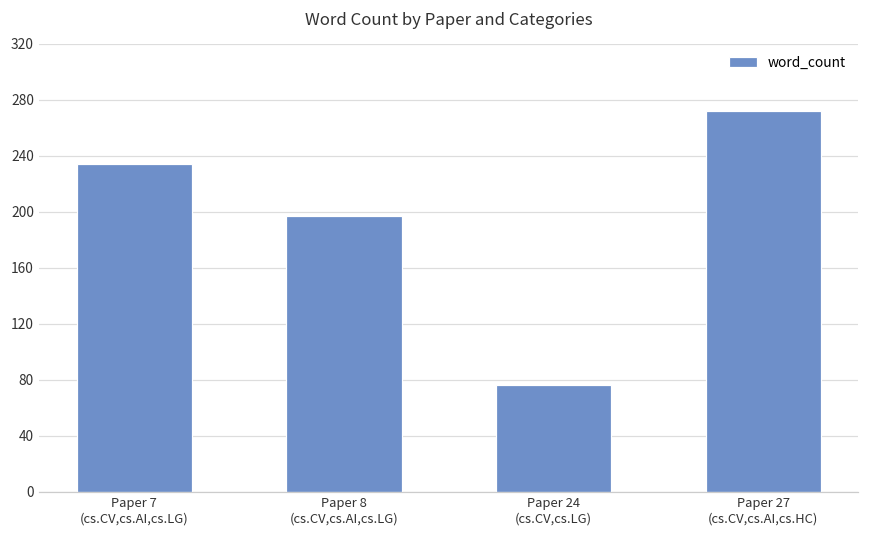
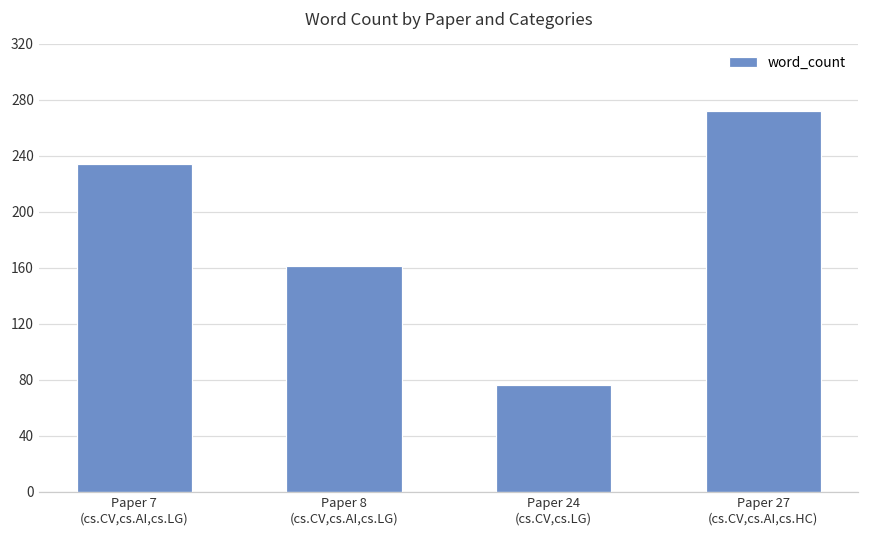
  {
    "Paper 7 (cs.CV,cs.AI,cs.LG)": 234,
-   "Paper 8 (cs.CV,cs.AI,cs.LG)": 197,
+   "Paper 8 (cs.CV,cs.AI,cs.LG)": 161,
    "Paper 24 (cs.CV,cs.LG)": 76,
    "Paper 27 (cs.CV,cs.AI,cs.HC)": 272
  }
